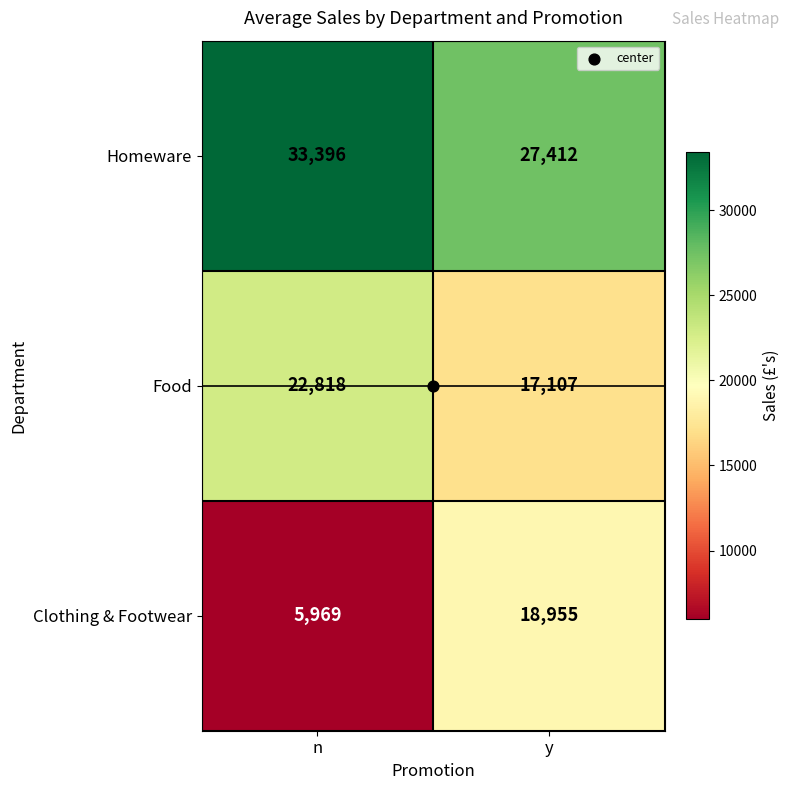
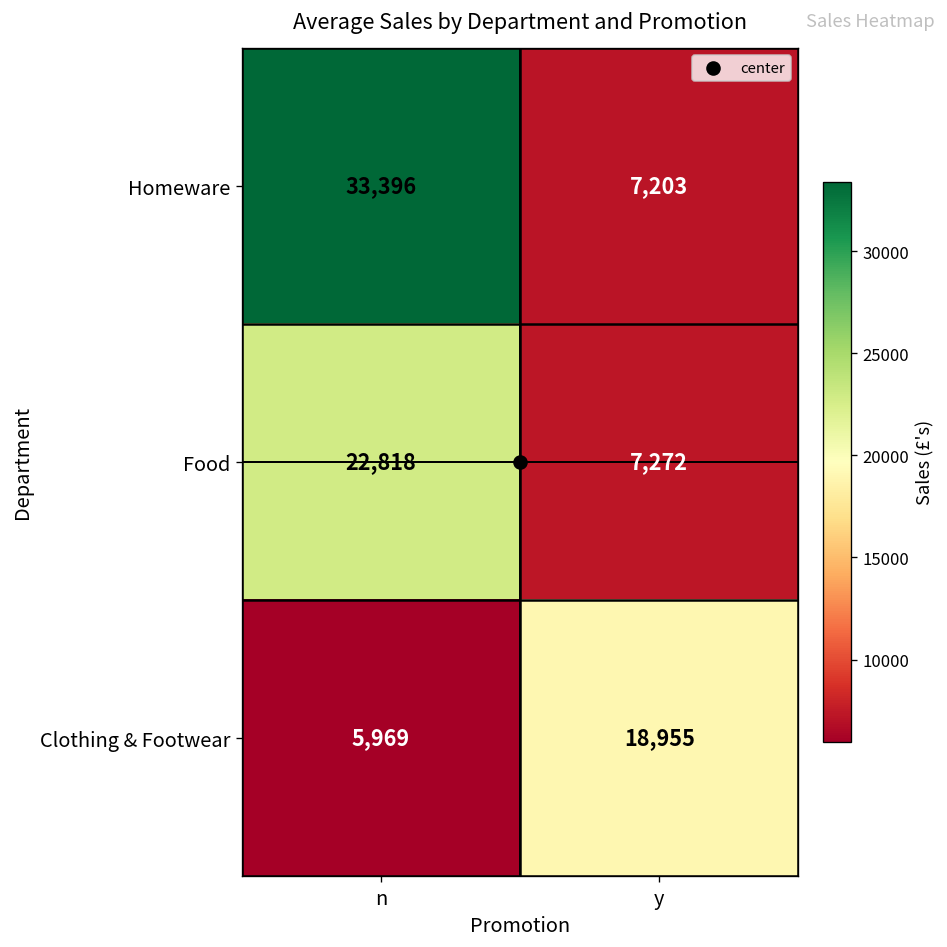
  {
    "Homeware": {
      "n": "33,396",
-     "y": "27,412"
+     "y": "7,203"
    },
    "Food": {
      "n": "22,818",
-     "y": "17,107"
+     "y": "7,272"
    },
    "Clothing & Footwear": {
      "n": "5,969",
      "y": "18,955"
    }
  }
